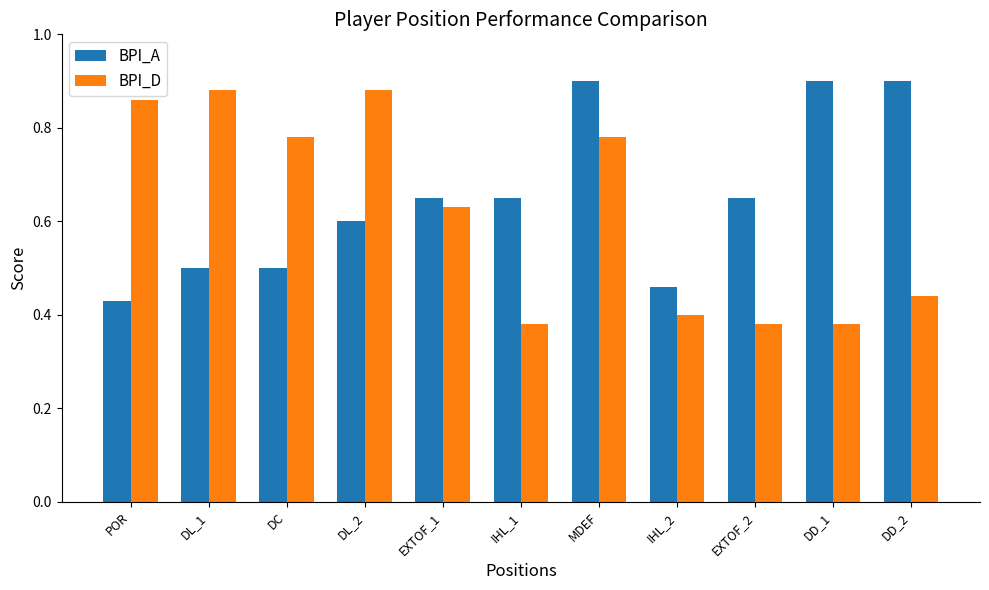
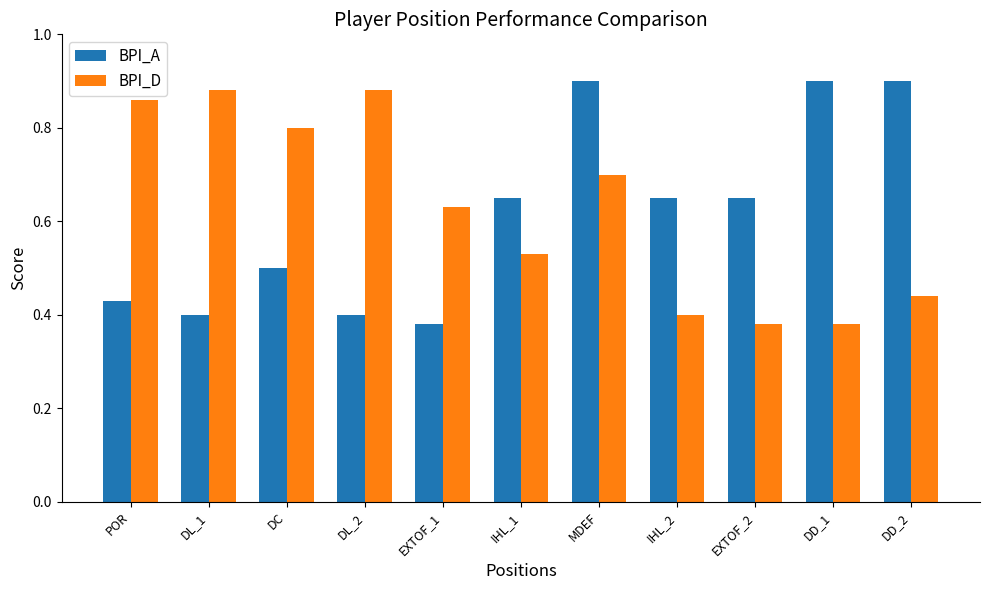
  {
    "BPI_A": {
      "POR": 0.43,
-     "DL_1": 0.5,
+     "DL_1": 0.4,
      "DC": 0.50,
-     "DL_2": 0.6,
-     "EXTOF_1": 0.65,
+     "DL_2": 0.4,
+     "EXTOF_1": 0.38,
      "IHL_1": 0.65,
      "MDEF": 0.90,
-     "IHL_2": 0.46,
+     "IHL_2": 0.65,
      "EXTOF_2": 0.65,
      "DD_1": 0.90,
      "DD_2": 0.90
    },
    "BPI_D": {
      "POR": 0.86,
      "DL_1": 0.88,
-     "DC": 0.78,
+     "DC": 0.80,
      "DL_2": 0.88,
      "EXTOF_1": 0.63,
-     "IHL_1": 0.38,
-     "MDEF": 0.78,
+     "IHL_1": 0.53,
+     "MDEF": 0.70,
      "IHL_2": 0.40,
      "EXTOF_2": 0.38,
      "DD_1": 0.38,
      "DD_2": 0.44
    }
  }
